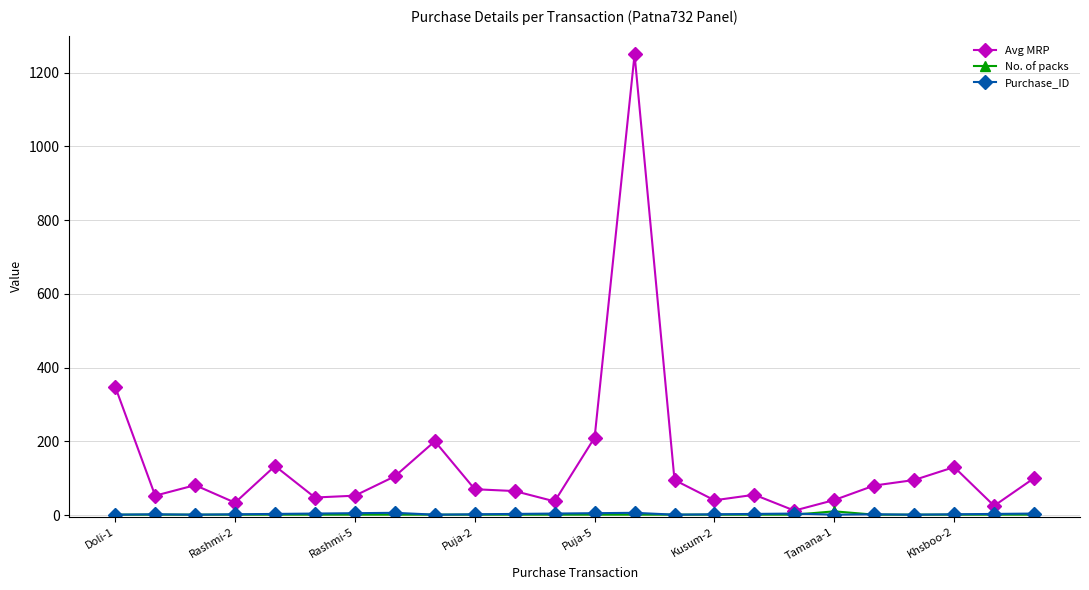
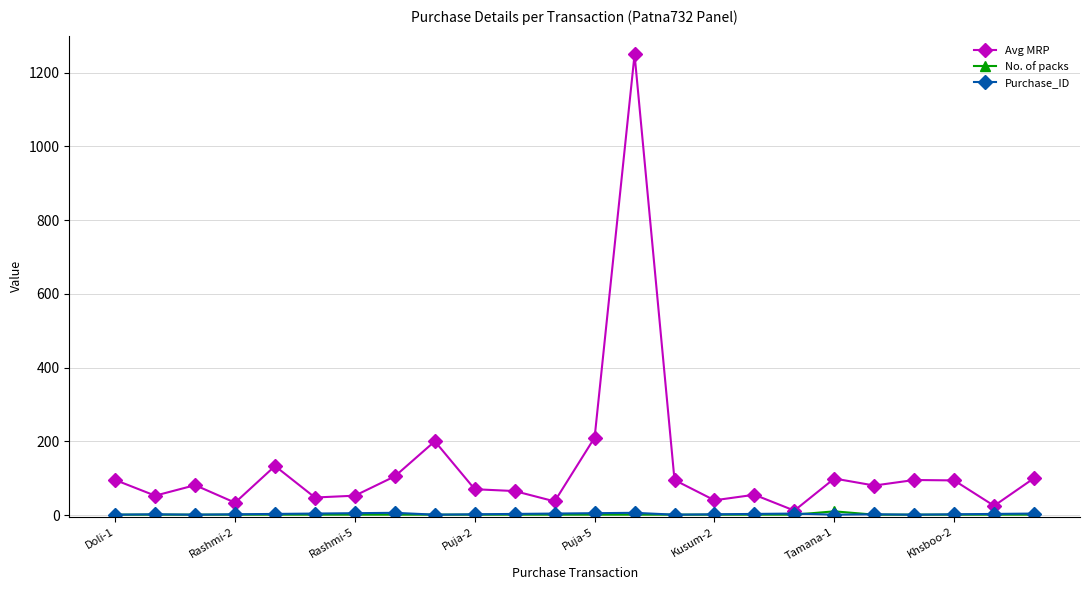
  {
    "Avg MRP": {
-     "Doli-1": 350,
+     "Doli-1": 100,
      "Rashmi-2": 30,
      "Rashmi-5": 50,
      "Puja-2": 70,
      "Puja-5": 210,
      "Kusum-2": 40,
-     "Tamana-1": 40,
-     "Khsboo-2": 130
+     "Tamana-1": 100,
+     "Khsboo-2": 90
    },
    "No. of packs": {
      "Tamana-1": 10
    },
    "Purchase_ID": {
      "Tamana-1": 0
    }
  }
